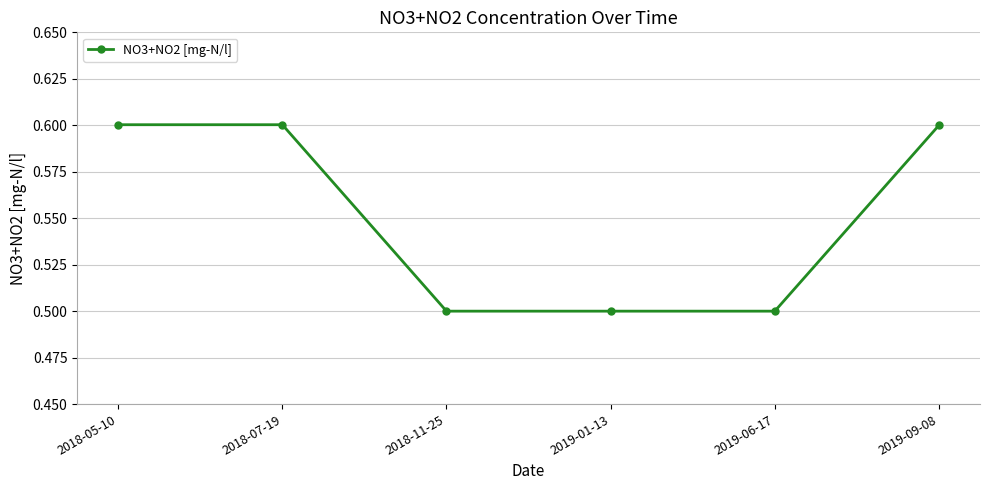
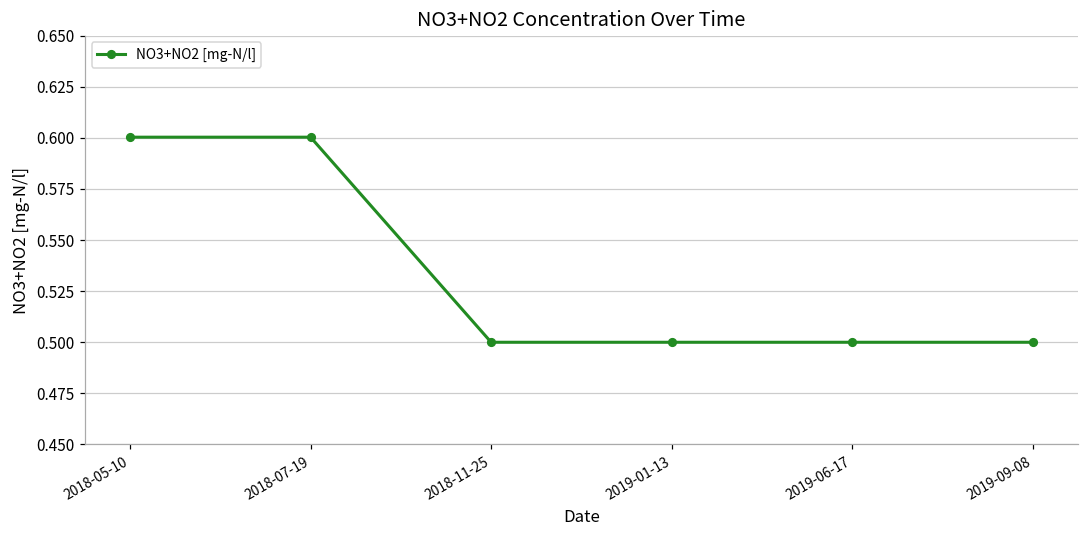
  {
    "2018-05-10": 0.6,
    "2018-07-19": 0.6,
    "2018-11-25": 0.5,
    "2019-01-13": 0.5,
    "2019-06-17": 0.5,
-   "2019-09-08": 0.6
+   "2019-09-08": 0.5
  }
